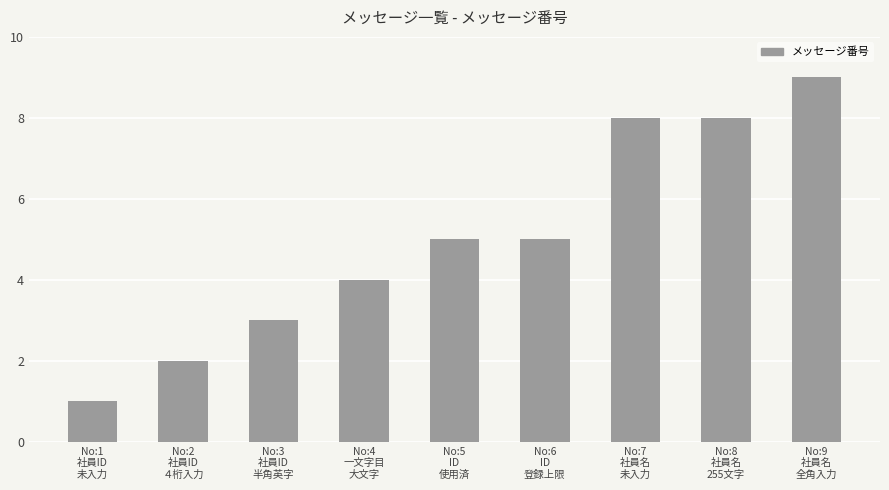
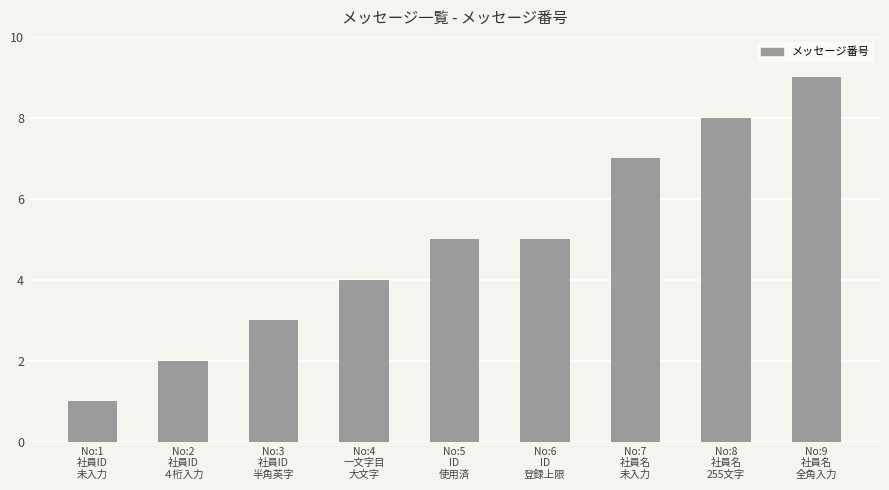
  {
    "No:1 社員ID 未入力": 1,
    "No:2 社員ID ４桁入力": 2,
    "No:3 社員ID 半角英字": 3,
    "No:4 一文字目 大文字": 4,
    "No:5 ID 使用済": 5,
    "No:6 ID 登録上限": 5,
-   "No:7 社員名 未入力": 8,
+   "No:7 社員名 未入力": 7,
    "No:8 社員名 255文字": 8,
    "No:9 社員名 全角入力": 9
  }
